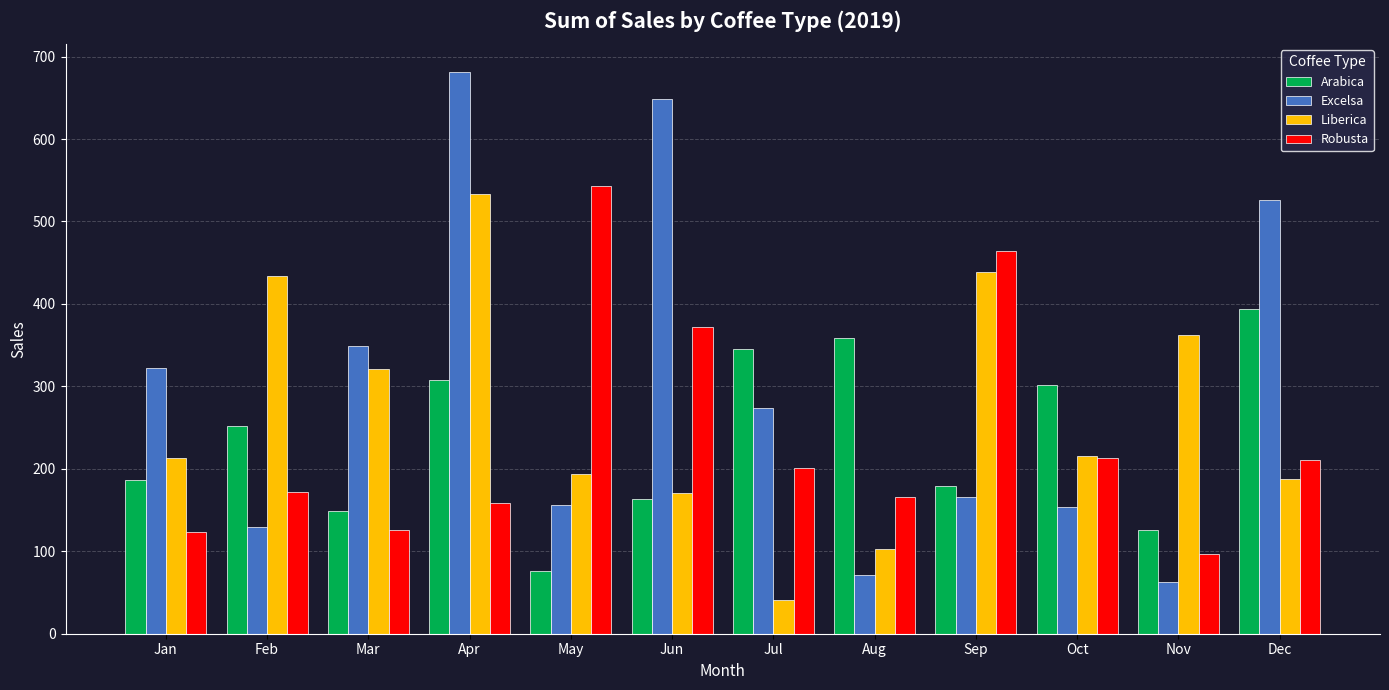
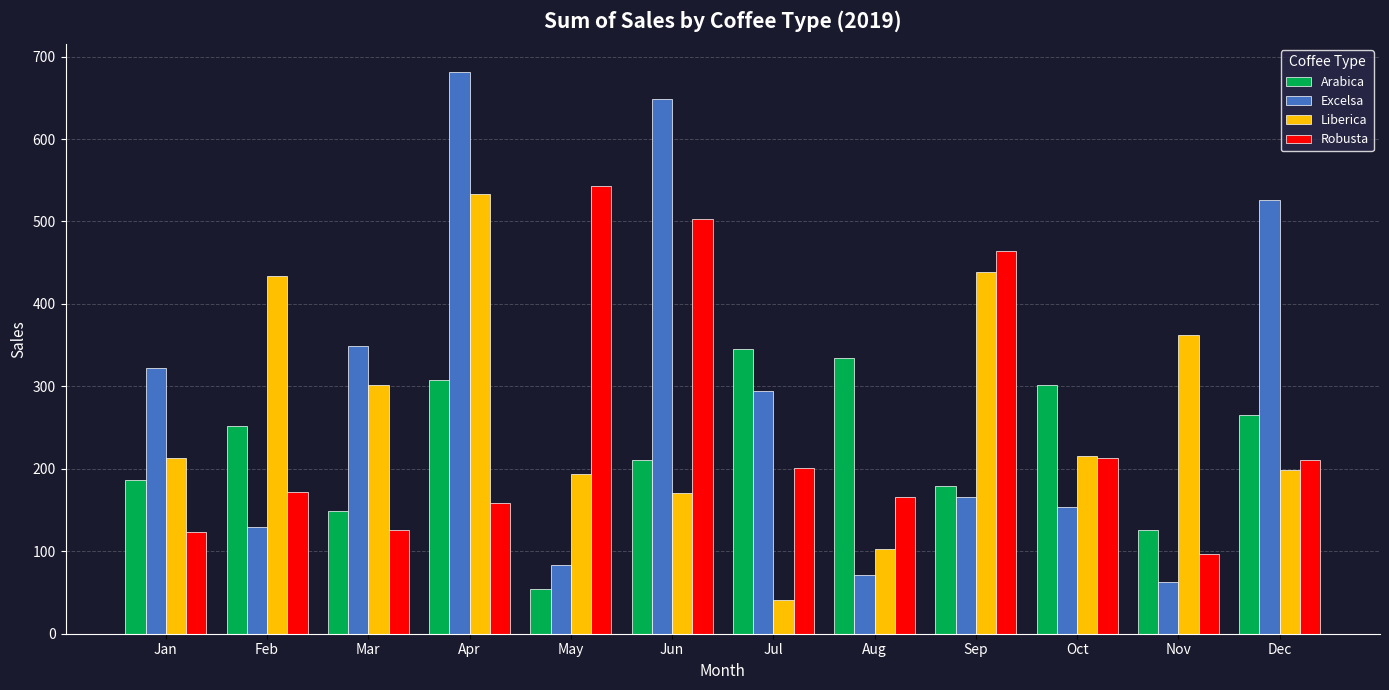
  {
    "Arabica": {
      "Jan": 190,
      "Feb": 250,
      "Mar": 150,
      "Apr": 310,
-     "May": 80,
-     "Jun": 160,
+     "May": 50,
+     "Jun": 210,
      "Jul": 350,
-     "Aug": 360,
+     "Aug": 330,
      "Sep": 180,
      "Oct": 300,
      "Nov": 130,
-     "Dec": 390
+     "Dec": 270
    },
    "Excelsa": {
      "Jan": 320,
      "Feb": 130,
      "Mar": 350,
      "Apr": 680,
-     "May": 160,
+     "May": 80,
      "Jun": 650,
-     "Jul": 270,
+     "Jul": 290,
      "Aug": 70,
      "Sep": 170,
      "Oct": 150,
      "Nov": 60,
      "Dec": 530
    },
    "Liberica": {
      "Jan": 210,
      "Feb": 430,
-     "Mar": 320,
+     "Mar": 300,
      "Apr": 530,
      "May": 190,
      "Jun": 170,
      "Jul": 40,
      "Aug": 100,
      "Sep": 440,
      "Oct": 220,
      "Nov": 360,
-     "Dec": 190
+     "Dec": 200
    },
    "Robusta": {
      "Jan": 120,
      "Feb": 170,
      "Mar": 130,
      "Apr": 160,
      "May": 540,
-     "Jun": 370,
+     "Jun": 500,
      "Jul": 200,
      "Aug": 170,
      "Sep": 460,
      "Oct": 210,
      "Nov": 100,
      "Dec": 210
    }
  }
